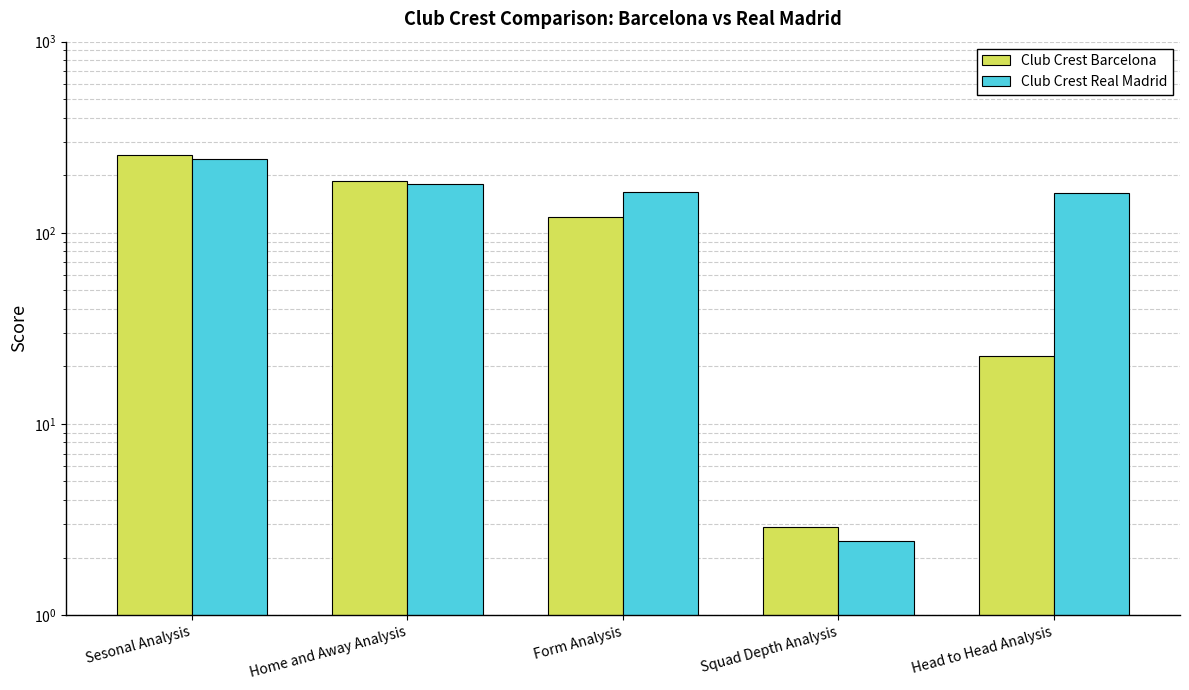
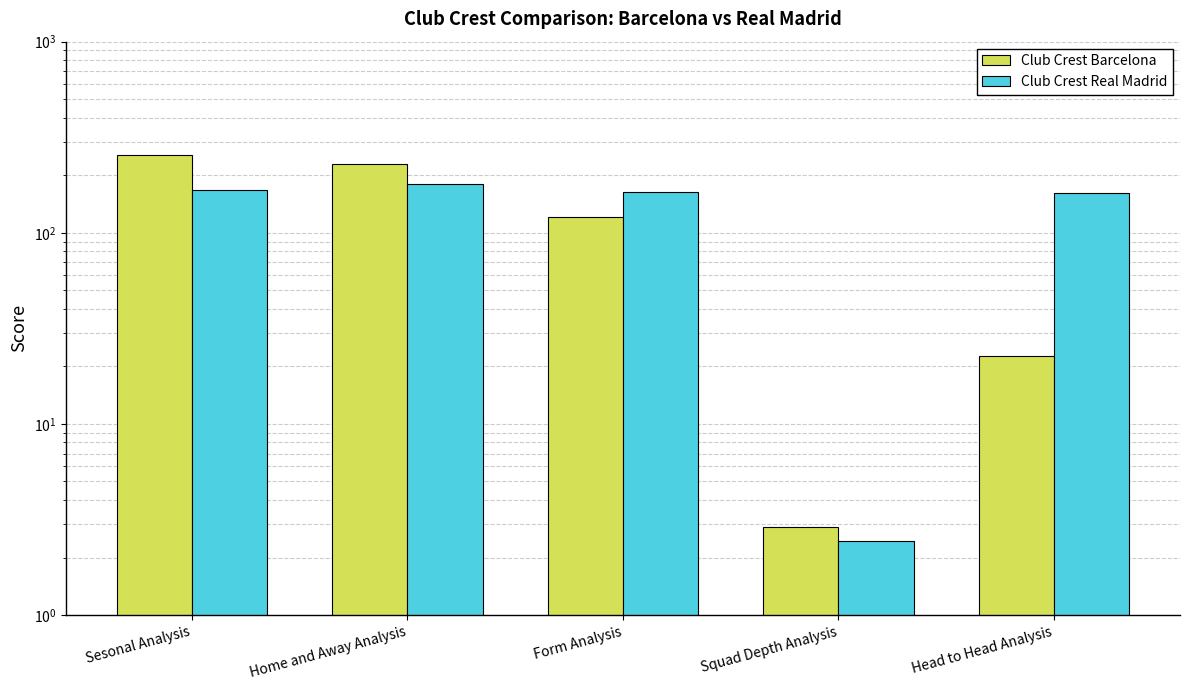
  {
    "Club Crest Barcelona": {
      "Sesonal Analysis": 250,
-     "Home and Away Analysis": 190,
+     "Home and Away Analysis": 230,
      "Form Analysis": 120,
      "Squad Depth Analysis": 2.9,
      "Head to Head Analysis": 23
    },
    "Club Crest Real Madrid": {
-     "Sesonal Analysis": 240,
+     "Sesonal Analysis": 170,
      "Home and Away Analysis": 180,
      "Form Analysis": 160,
      "Squad Depth Analysis": 2.4,
      "Head to Head Analysis": 160
    }
  }
